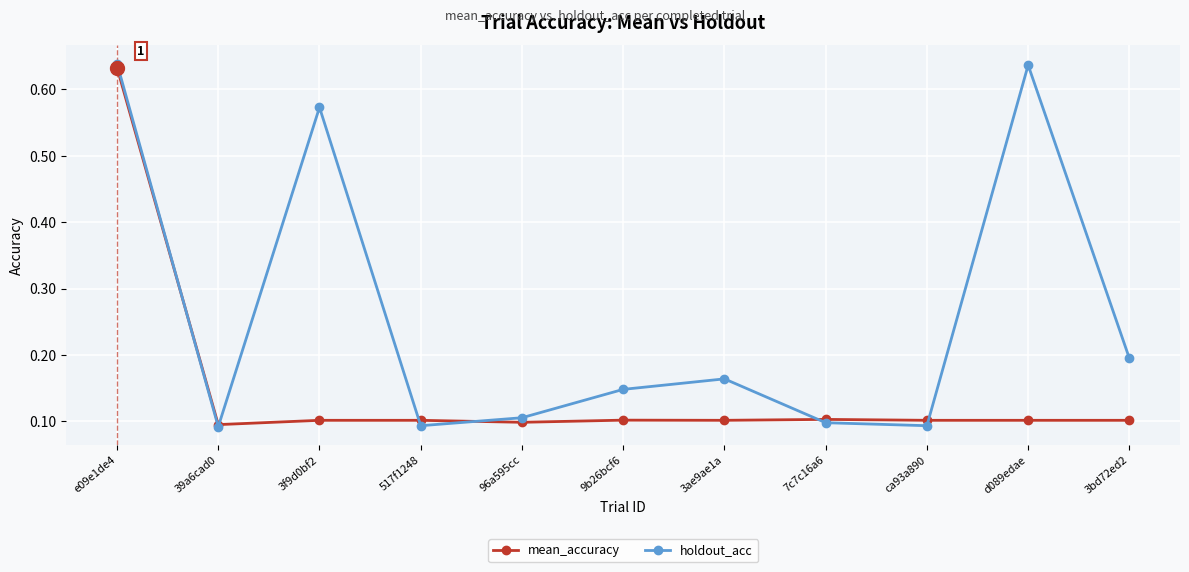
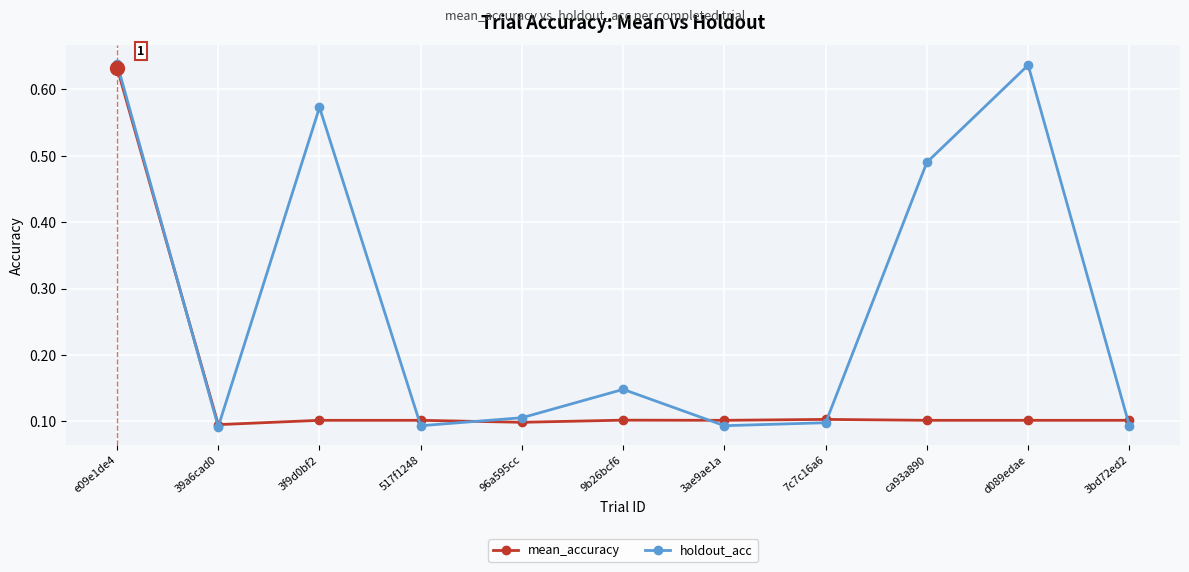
  {
    "holdout_acc": {
      "3f9d0bf2": 0.57,
      "517f1248": 0.09,
      "96a595cc": 0.11,
      "9b26bcf6": 0.15,
-     "3ae9ae1a": 0.16,
+     "3ae9ae1a": 0.09,
      "7c7c16a6": 0.10,
-     "ca93a890": 0.09,
+     "ca93a890": 0.49,
      "d089edae": 0.64,
-     "3bd72ed2": 0.19
+     "3bd72ed2": 0.09
    }
  }
